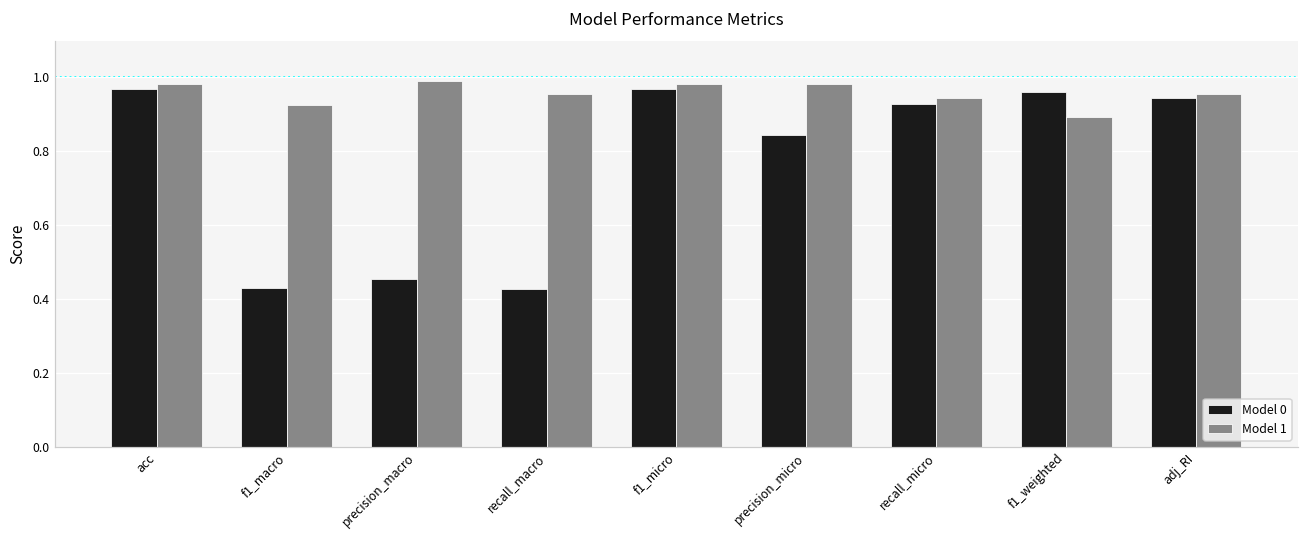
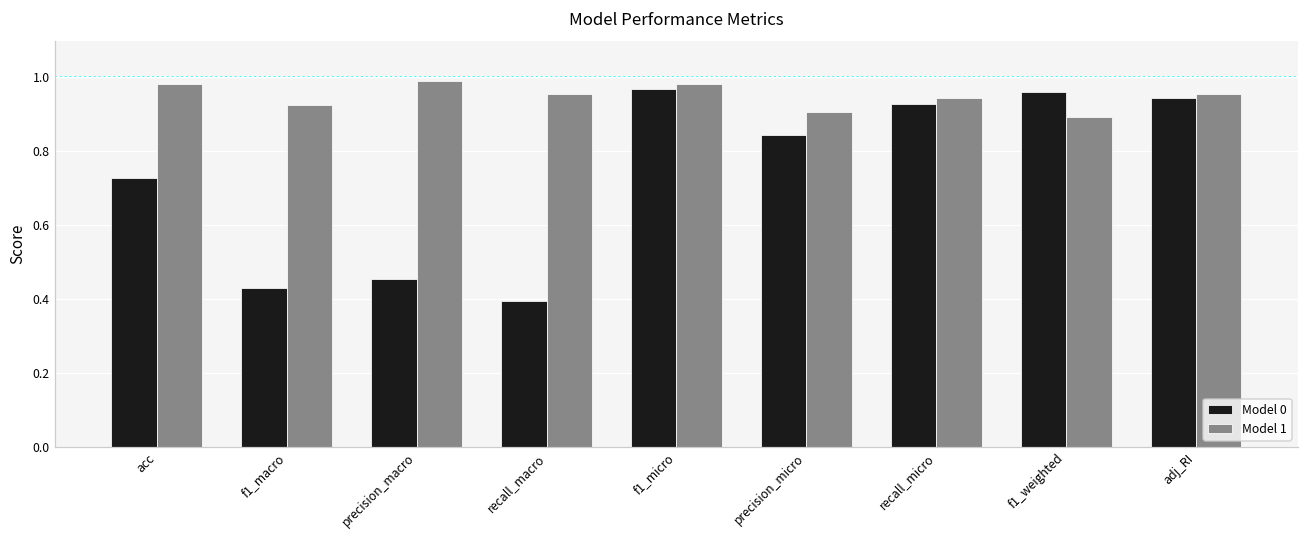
  {
    "Model 0": {
-     "acc": 0.97,
+     "acc": 0.73,
      "f1_macro": 0.43,
      "precision_macro": 0.45,
-     "recall_macro": 0.43,
+     "recall_macro": 0.40,
      "f1_micro": 0.97,
      "precision_micro": 0.85,
      "recall_micro": 0.93,
      "f1_weighted": 0.96,
      "adj_RI": 0.95
    },
    "Model 1": {
      "acc": 0.98,
      "f1_macro": 0.93,
      "precision_macro": 0.99,
      "recall_macro": 0.96,
      "f1_micro": 0.98,
-     "precision_micro": 0.98,
+     "precision_micro": 0.91,
      "recall_micro": 0.94,
      "f1_weighted": 0.89,
      "adj_RI": 0.95
    }
  }
